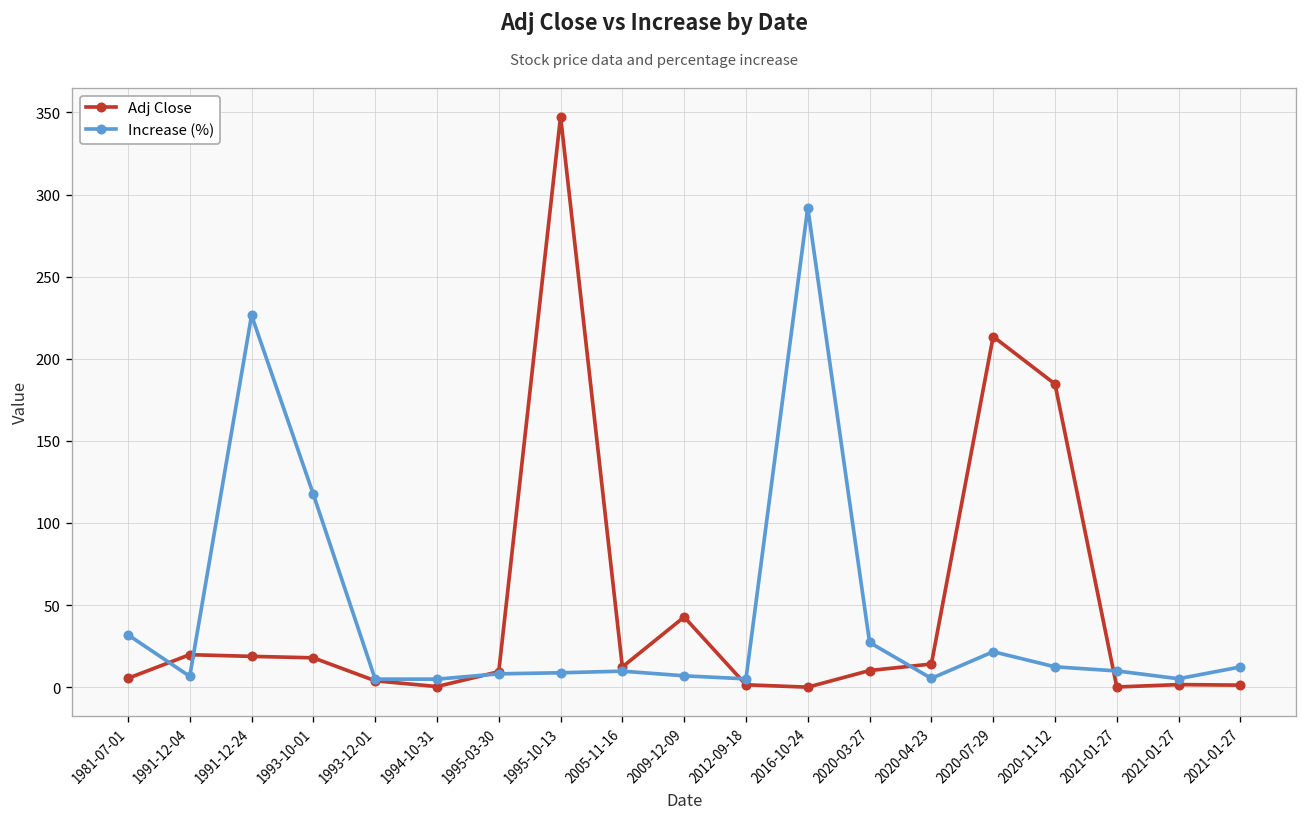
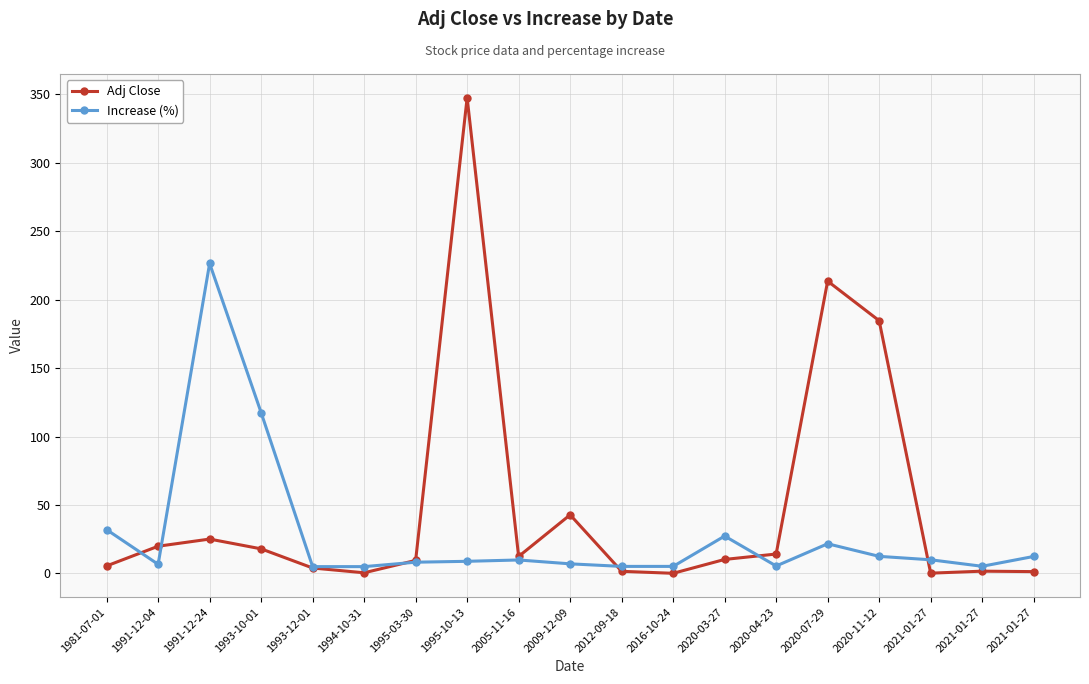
  {
    "Adj Close": {
      "1981-07-01": 6,
      "1991-12-04": 20,
-     "1991-12-24": 19,
+     "1991-12-24": 25,
      "1993-10-01": 18,
      "1994-10-31": 1,
      "1995-10-13": 348,
      "2005-11-16": 12,
      "2009-12-09": 43,
      "2012-09-18": 2,
      "2016-10-24": 0,
      "2020-03-27": 10,
      "2020-04-23": 14,
      "2020-07-29": 214,
      "2020-11-12": 185
    },
    "Increase (%)": {
      "1981-07-01": 32,
      "1991-12-04": 7,
      "1991-12-24": 226,
      "1993-10-01": 117,
      "1994-10-31": 5,
      "1995-10-13": 9,
      "2005-11-16": 10,
      "2009-12-09": 7,
      "2012-09-18": 5,
-     "2016-10-24": 292,
+     "2016-10-24": 5,
      "2020-03-27": 27,
      "2020-04-23": 5,
      "2020-07-29": 22,
      "2020-11-12": 13
    }
  }
